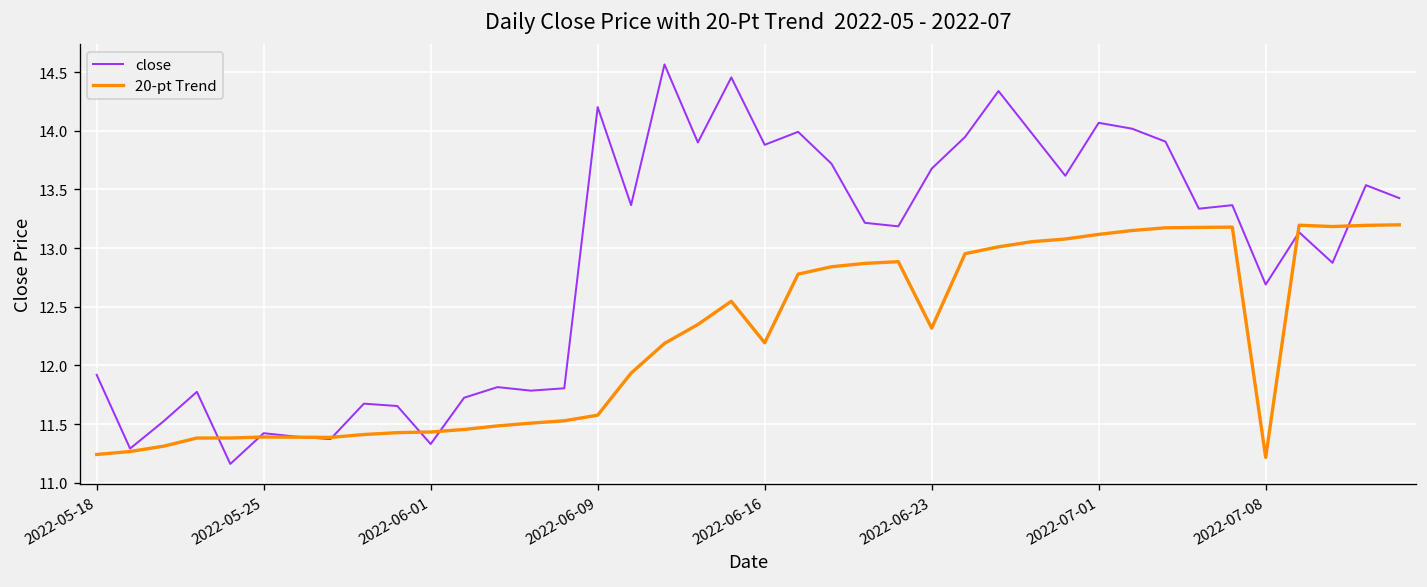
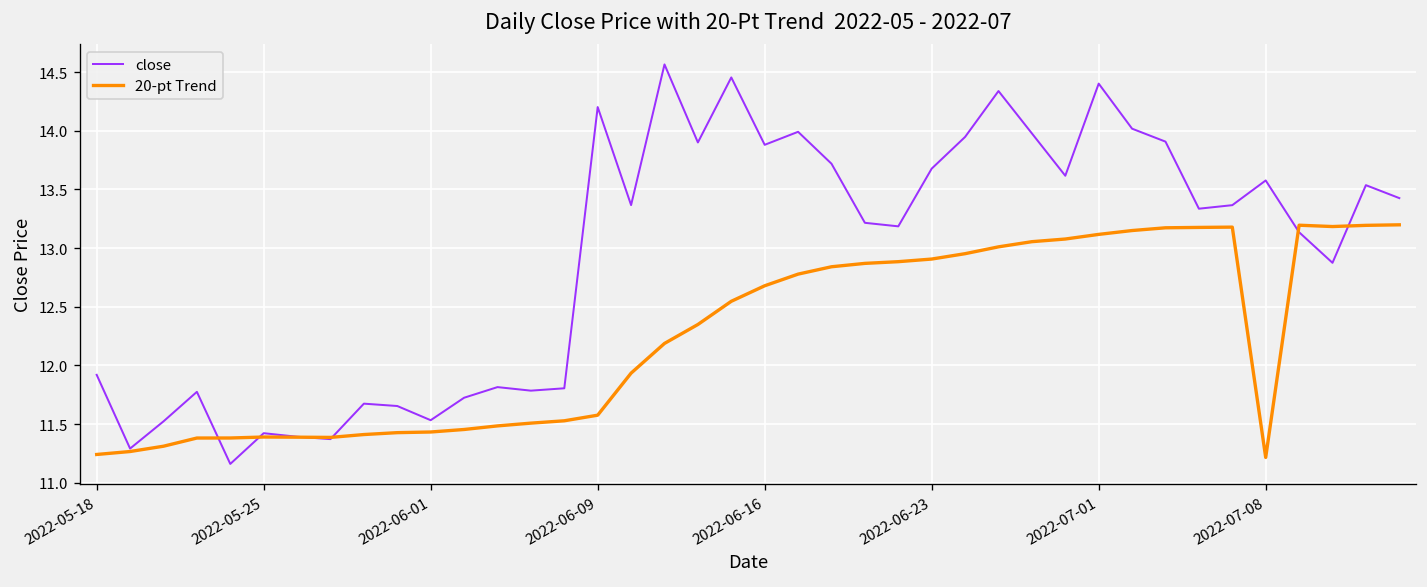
  {
    "close": {
      "2022-05-18": 11.9,
      "2022-05-25": 11.4,
-     "2022-06-01": 11.3,
+     "2022-06-01": 11.5,
      "2022-06-09": 14.2,
      "2022-06-16": 13.9,
      "2022-06-23": 13.7,
-     "2022-07-01": 14.1,
-     "2022-07-08": 12.7
+     "2022-07-01": 14.4,
+     "2022-07-08": 13.6
    },
    "20-pt Trend": {
      "2022-05-18": 11.2,
      "2022-05-25": 11.4,
      "2022-06-01": 11.4,
      "2022-06-09": 11.6,
-     "2022-06-16": 12.2,
-     "2022-06-23": 12.3,
+     "2022-06-16": 12.7,
+     "2022-06-23": 12.9,
      "2022-07-01": 13.1,
      "2022-07-08": 11.2
    }
  }
